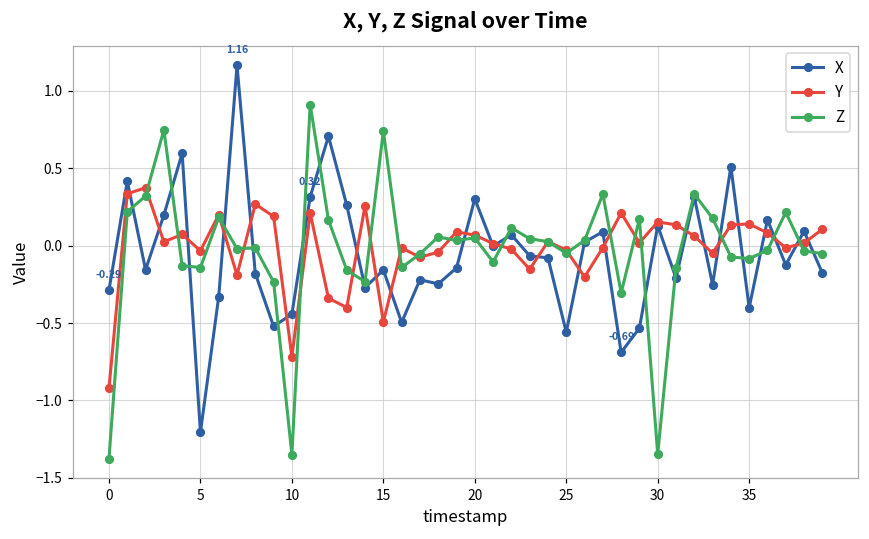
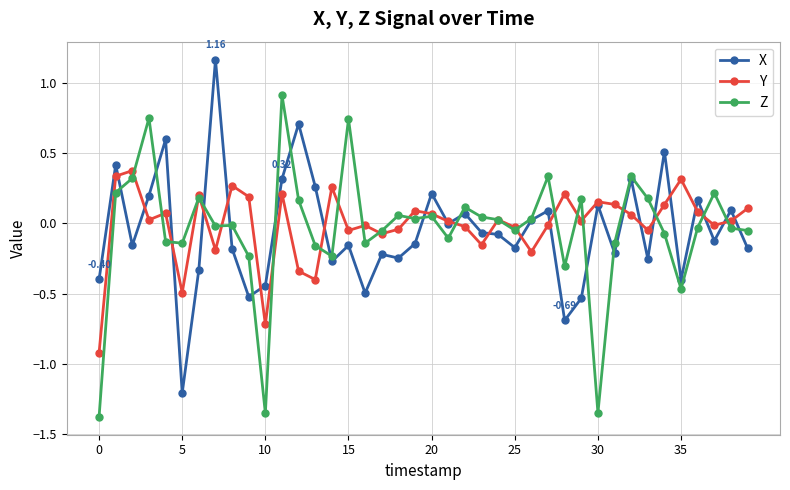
  {
    "X": {
-     "0": -0.29,
-     "20": 0.30,
-     "25": -0.56
+     "0": -0.40,
+     "20": 0.21,
+     "25": -0.17
    },
    "Y": {
      "0": -0.92,
-     "5": -0.03,
+     "5": -0.49,
      "10": -0.72,
-     "15": -0.49,
+     "15": -0.05,
      "20": 0.07,
      "25": -0.03,
      "30": 0.15,
-     "35": 0.14
+     "35": 0.31
    },
    "Z": {
      "0": -1.38,
      "5": -0.14,
      "10": -1.35,
      "15": 0.74,
      "20": 0.05,
      "25": -0.05,
      "30": -1.35,
-     "35": -0.08
+     "35": -0.47
    }
  }
